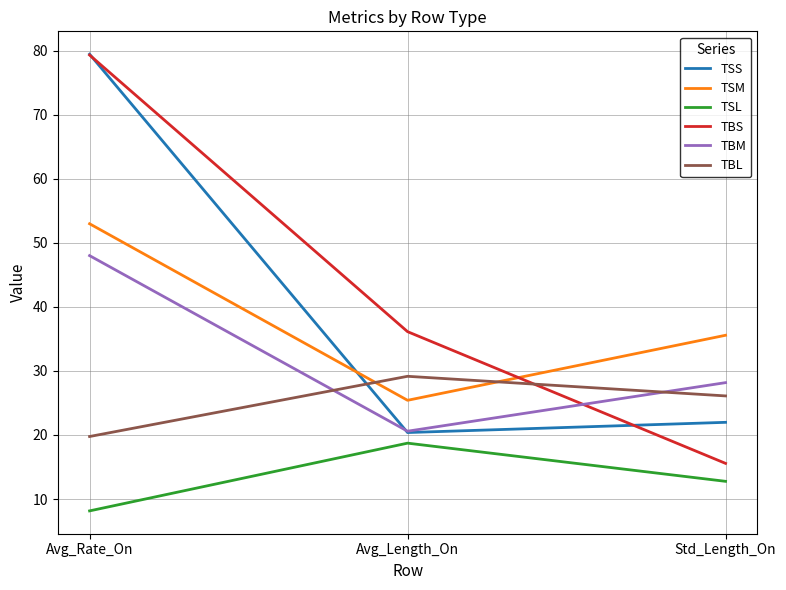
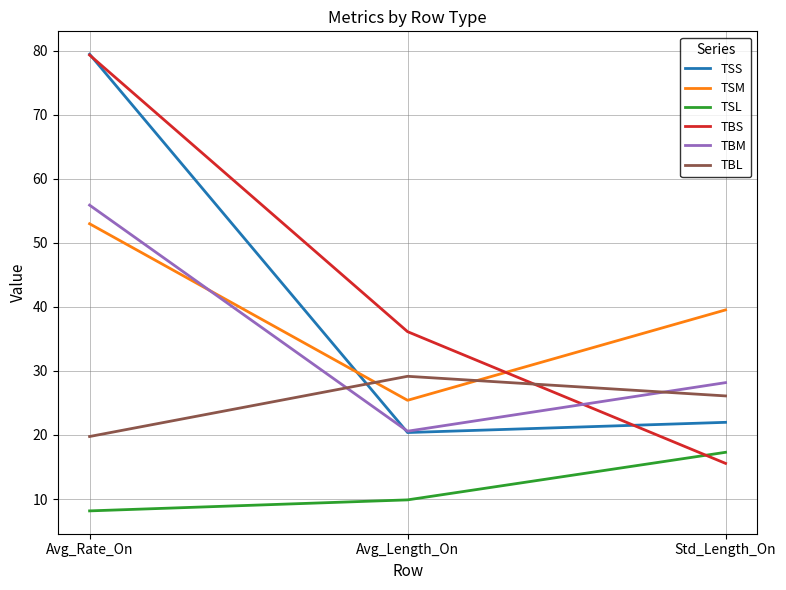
  {
    "TSS": {
      "Std_Length_On": 22
    },
    "TSM": {
      "Avg_Rate_On": 53,
      "Avg_Length_On": 25,
-     "Std_Length_On": 36
+     "Std_Length_On": 40
    },
    "TSL": {
      "Avg_Rate_On": 8,
-     "Avg_Length_On": 19,
-     "Std_Length_On": 13
+     "Avg_Length_On": 10,
+     "Std_Length_On": 17
    },
    "TBS": {
      "Avg_Length_On": 36,
      "Std_Length_On": 16
    },
    "TBM": {
-     "Avg_Rate_On": 48,
+     "Avg_Rate_On": 56,
      "Std_Length_On": 28
    },
    "TBL": {
      "Avg_Rate_On": 20,
      "Avg_Length_On": 29,
      "Std_Length_On": 26
    }
  }
